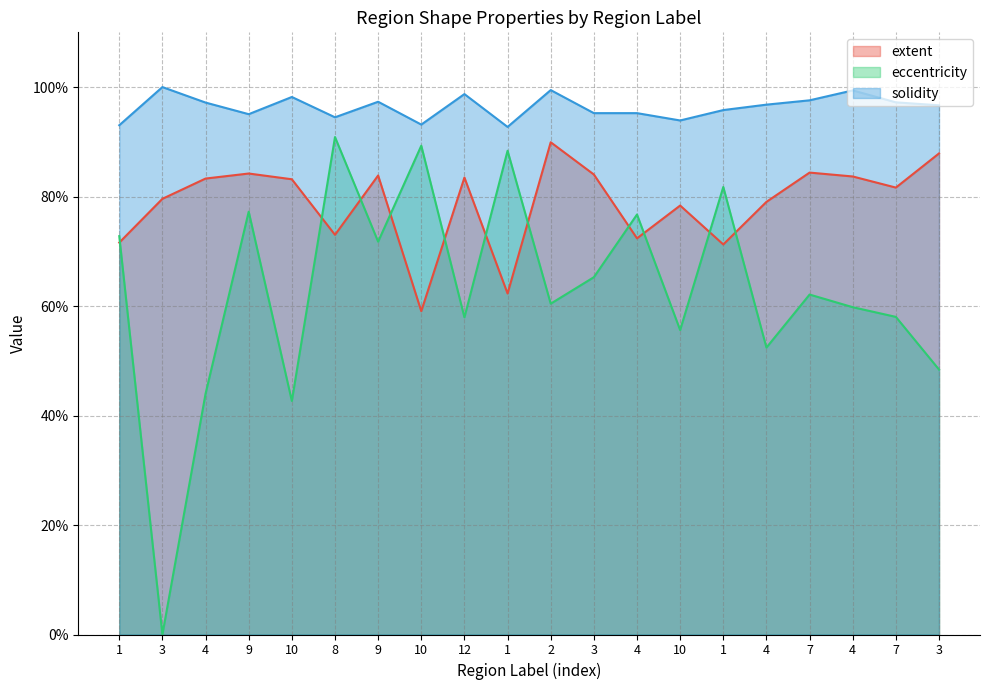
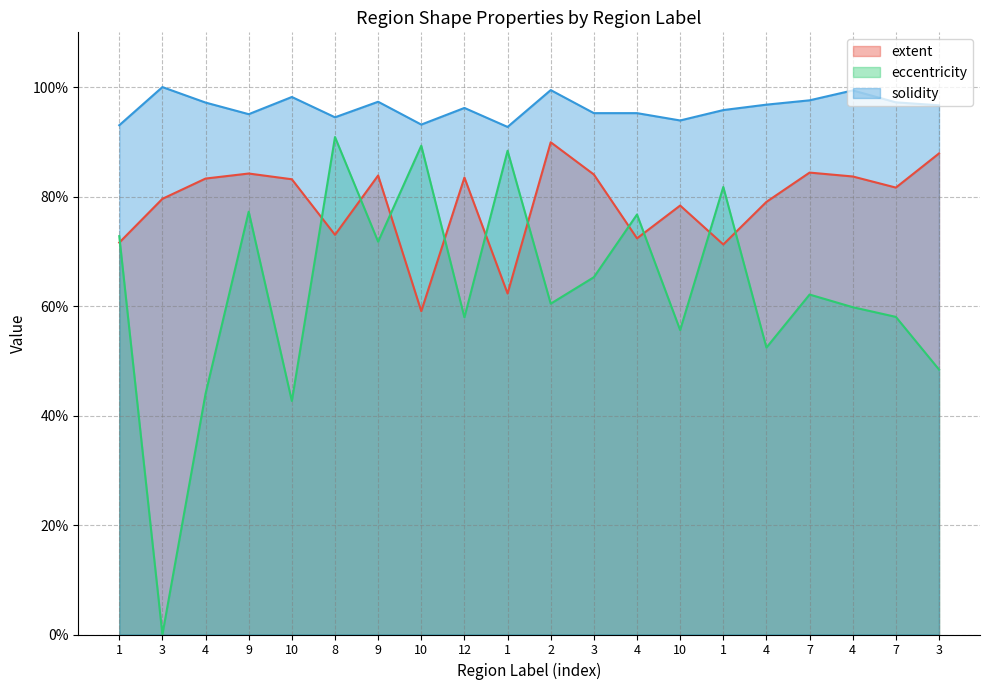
  {
    "extent": {
      "8": "73%",
      "12": "83%",
      "2": "90%"
    },
    "eccentricity": {
      "8": "91%",
      "12": "58%",
      "2": "60%"
    },
    "solidity": {
      "8": "94%",
-     "12": "99%",
+     "12": "96%",
      "2": "99%"
    }
  }
